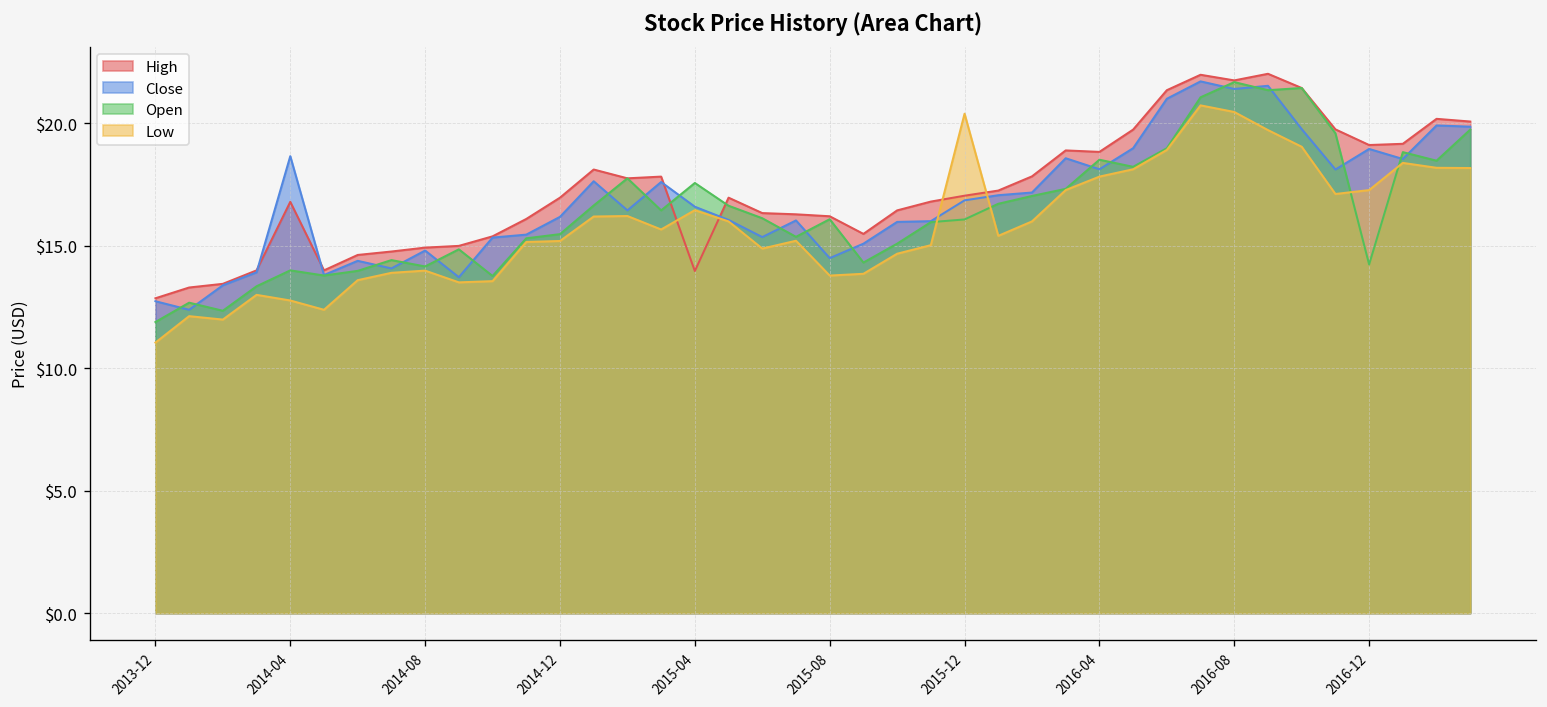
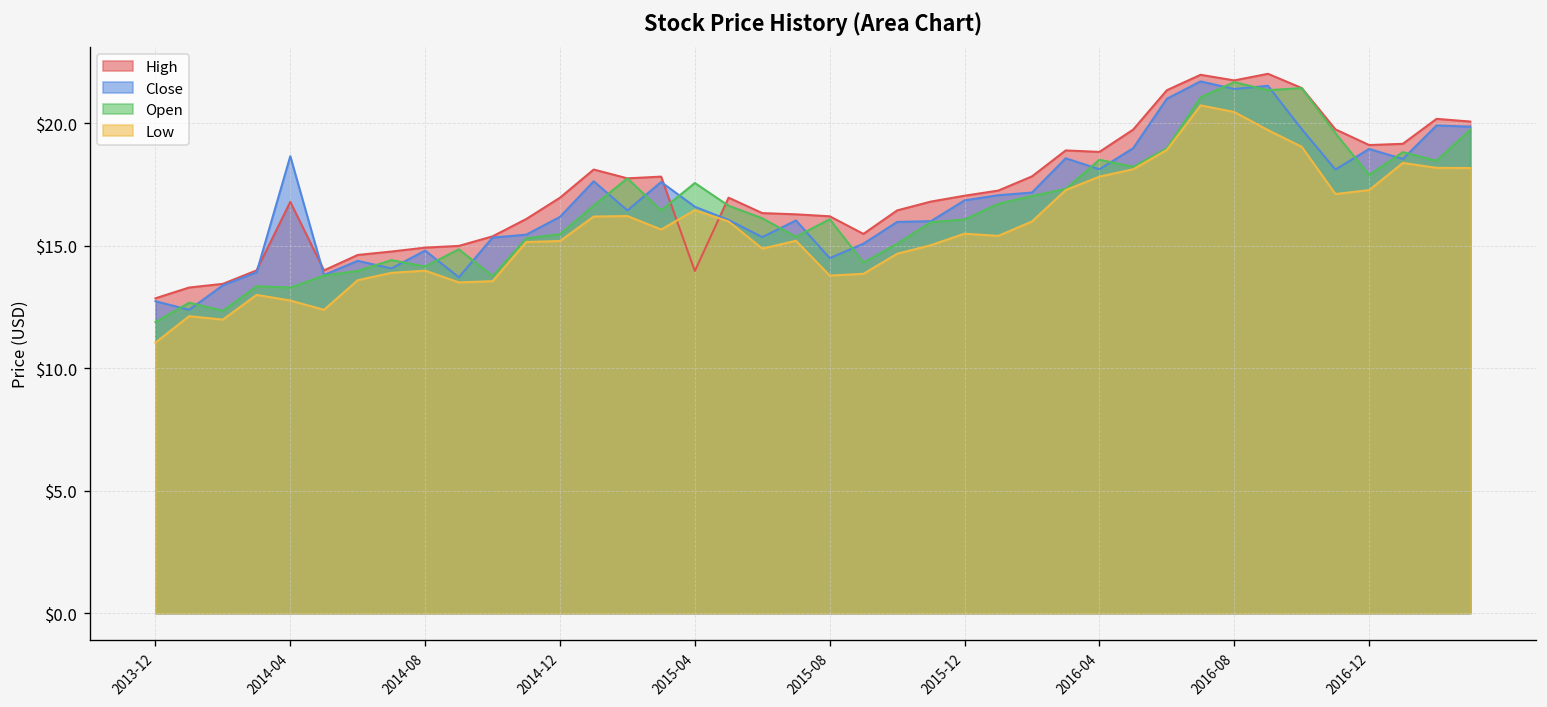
  {
    "High": {
      "2014-04": "$16.8",
      "2014-12": "$17.0",
      "2015-04": "$14.0",
      "2015-12": "$17.0",
      "2016-04": "$18.8",
      "2016-12": "$19.1"
    },
    "Close": {
      "2014-04": "$18.7",
      "2014-12": "$16.2",
      "2015-04": "$16.6",
      "2015-08": "$14.5",
      "2015-12": "$16.9",
      "2016-04": "$18.1",
      "2016-08": "$21.4",
      "2016-12": "$19.0"
    },
    "Open": {
      "2013-12": "$11.9",
-     "2014-04": "$14.0",
+     "2014-04": "$13.3",
      "2014-08": "$14.2",
      "2014-12": "$15.5",
      "2015-04": "$17.6",
      "2015-12": "$16.1",
      "2016-04": "$18.5",
-     "2016-12": "$14.2"
+     "2016-12": "$17.9"
    },
    "Low": {
      "2013-12": "$11.1",
      "2014-04": "$12.8",
      "2014-08": "$14.0",
      "2014-12": "$15.2",
      "2015-04": "$16.5",
      "2015-08": "$13.8",
-     "2015-12": "$20.4",
+     "2015-12": "$15.5",
      "2016-04": "$17.8",
      "2016-08": "$20.5",
      "2016-12": "$17.3"
    }
  }
